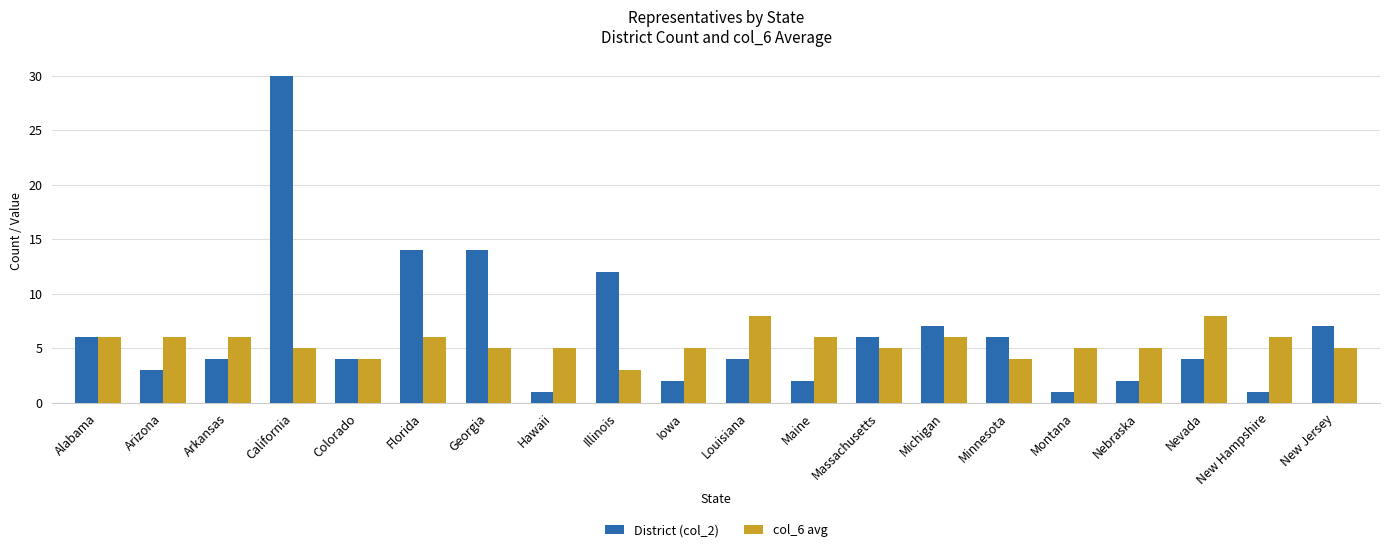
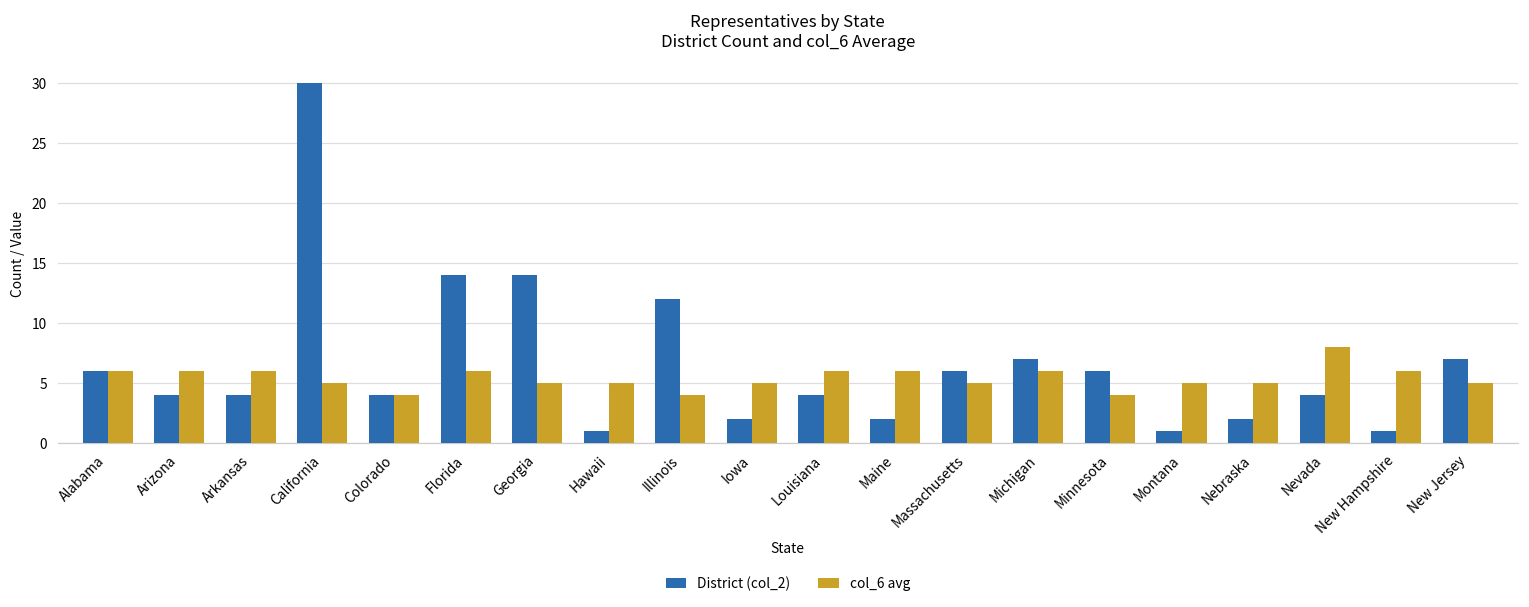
  {
    "District (col_2)": {
      "Alabama": 6,
-     "Arizona": 3,
+     "Arizona": 4,
      "Arkansas": 4,
      "California": 30,
      "Colorado": 4,
      "Florida": 14,
      "Georgia": 14,
      "Hawaii": 1,
      "Illinois": 12,
      "Iowa": 2,
      "Louisiana": 4,
      "Maine": 2,
      "Massachusetts": 6,
      "Michigan": 7,
      "Minnesota": 6,
      "Montana": 1,
      "Nebraska": 2,
      "Nevada": 4,
      "New Hampshire": 1,
      "New Jersey": 7
    },
    "col_6 avg": {
      "Alabama": 6,
      "Arizona": 6,
      "Arkansas": 6,
      "California": 5,
      "Colorado": 4,
      "Florida": 6,
      "Georgia": 5,
      "Hawaii": 5,
-     "Illinois": 3,
+     "Illinois": 4,
      "Iowa": 5,
-     "Louisiana": 8,
+     "Louisiana": 6,
      "Maine": 6,
      "Massachusetts": 5,
      "Michigan": 6,
      "Minnesota": 4,
      "Montana": 5,
      "Nebraska": 5,
      "Nevada": 8,
      "New Hampshire": 6,
      "New Jersey": 5
    }
  }
